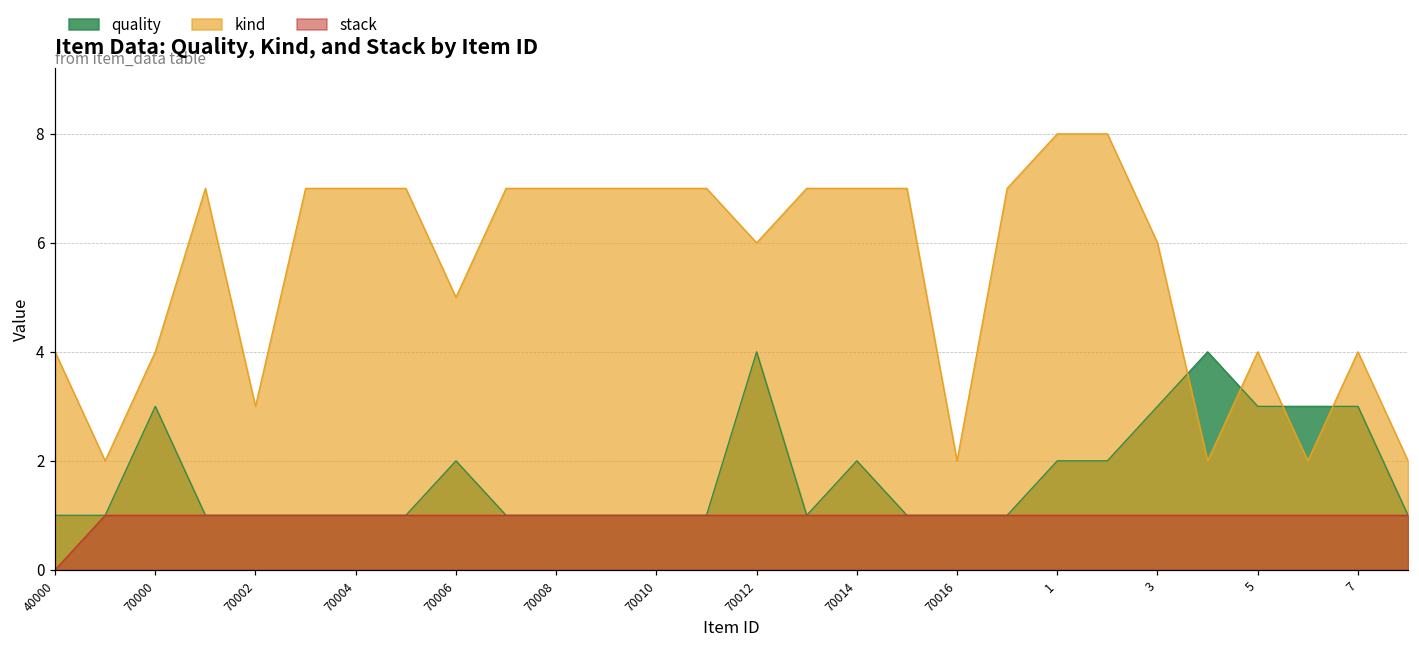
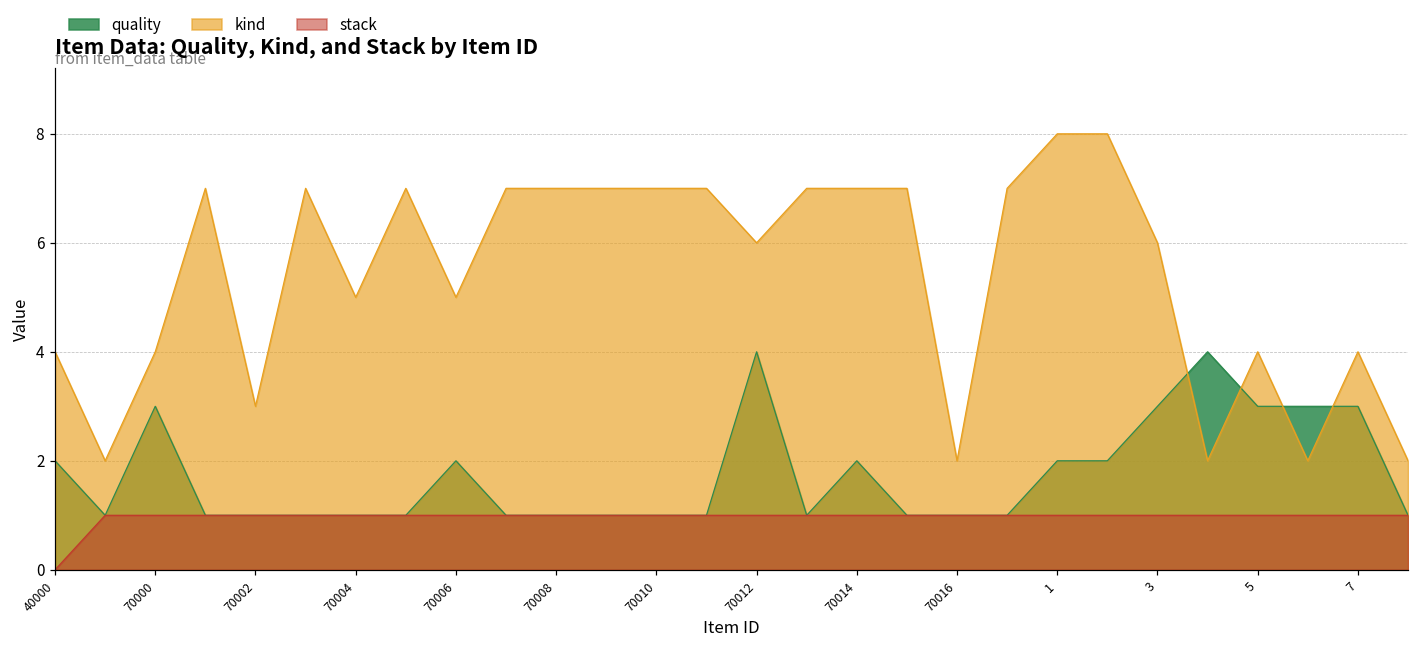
  {
    "quality": {
-     "40000": 1,
+     "40000": 2,
      "70000": 3,
      "70006": 2,
      "70012": 4,
      "70014": 2,
      "1": 2,
      "3": 3,
      "5": 3,
      "7": 3
    },
    "kind": {
      "40000": 4,
      "70000": 4,
      "70002": 3,
-     "70004": 7,
+     "70004": 5,
      "70006": 5,
      "70008": 7,
      "70010": 7,
      "70012": 6,
      "70014": 7,
      "70016": 2,
      "1": 8,
      "3": 6,
      "5": 4,
      "7": 4
    },
    "stack": {
      "40000": 0,
      "70000": 1,
      "70006": 1,
      "70012": 1,
      "70014": 1,
      "1": 1,
      "3": 1,
      "5": 1,
      "7": 1
    }
  }
